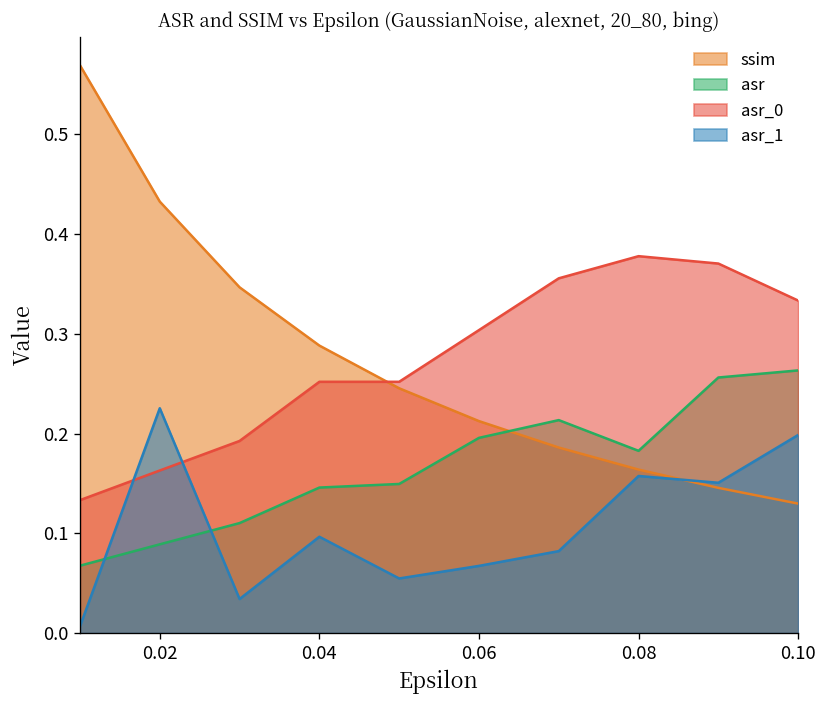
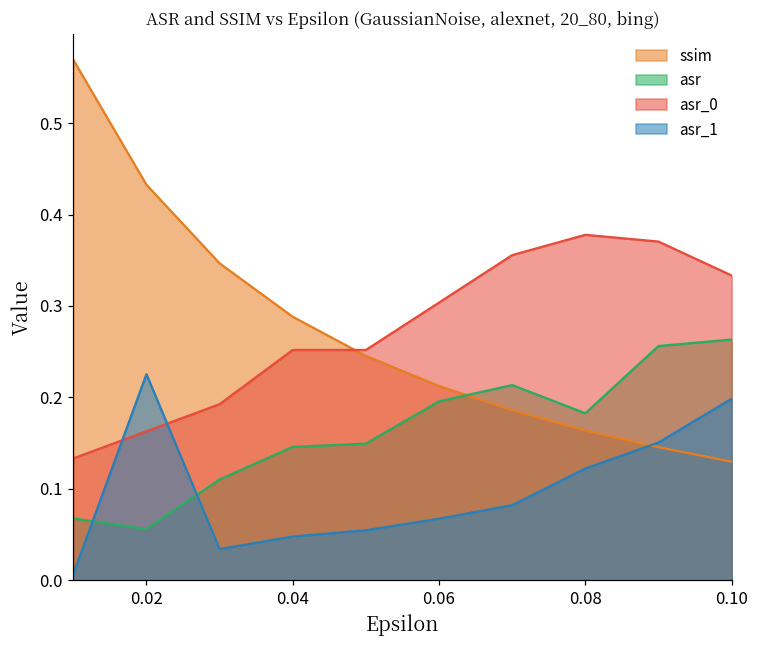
  {
    "asr": {
-     "0.02": 0.09,
+     "0.02": 0.06,
      "0.04": 0.15,
      "0.06": 0.20,
      "0.08": 0.18,
      "0.10": 0.26
    },
    "asr_1": {
      "0.02": 0.23,
-     "0.04": 0.10,
+     "0.04": 0.05,
      "0.06": 0.07,
-     "0.08": 0.16,
+     "0.08": 0.12,
      "0.10": 0.20
    }
  }
